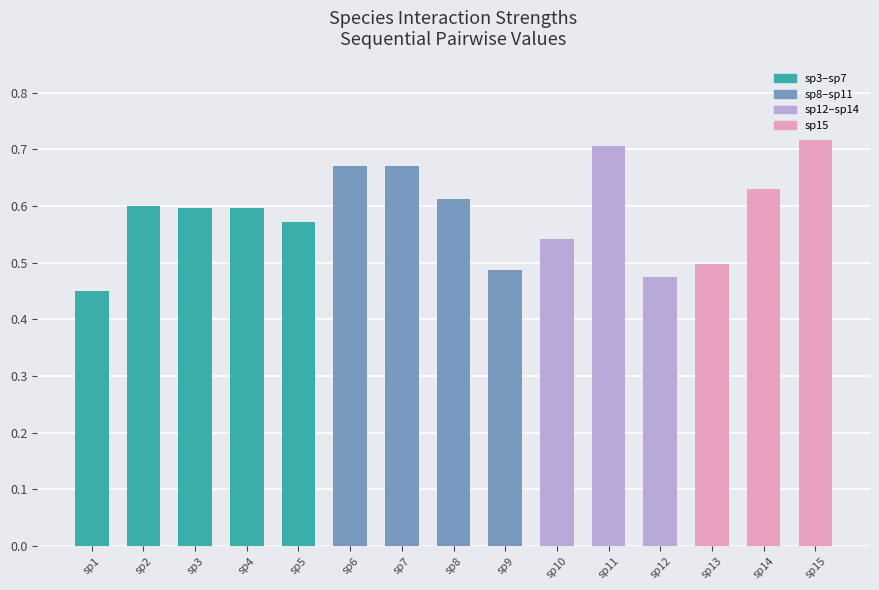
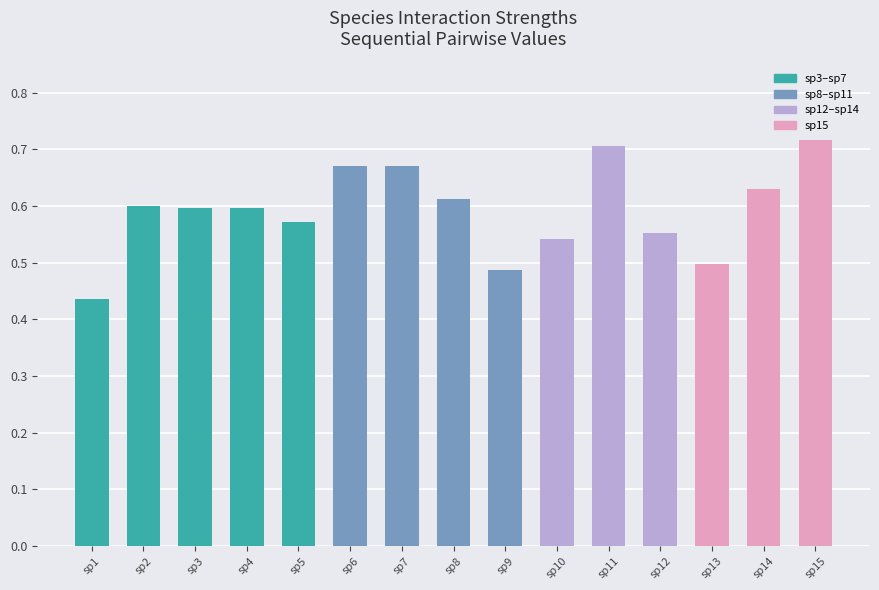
  {
-   "sp1": 0.45,
+   "sp1": 0.44,
    "sp2": 0.60,
    "sp3": 0.60,
    "sp4": 0.60,
    "sp5": 0.57,
    "sp6": 0.67,
    "sp7": 0.67,
    "sp8": 0.61,
    "sp9": 0.49,
    "sp10": 0.54,
    "sp11": 0.71,
-   "sp12": 0.48,
+   "sp12": 0.55,
    "sp13": 0.50,
    "sp14": 0.63,
    "sp15": 0.72
  }
